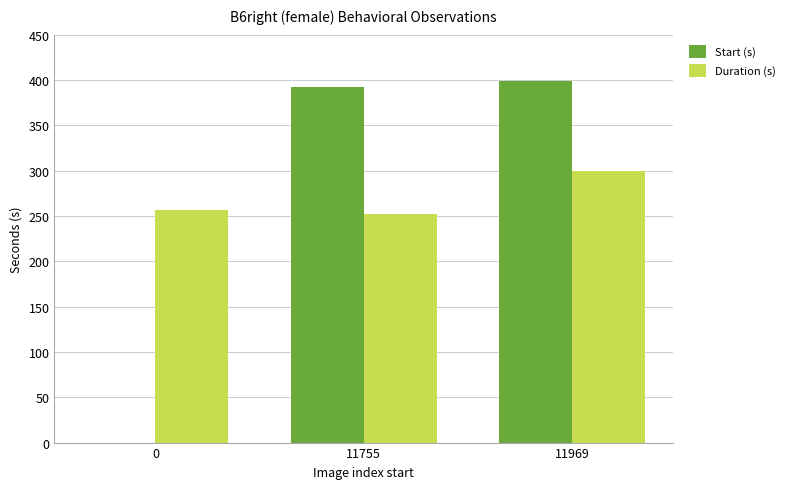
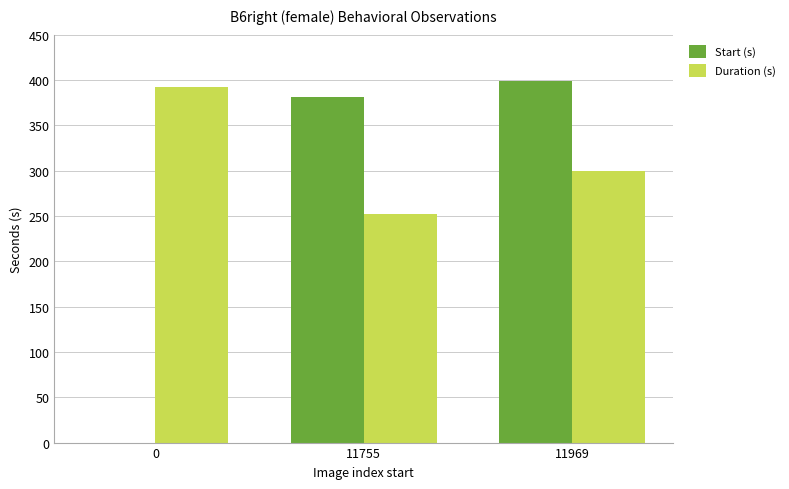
  {
    "Start (s)": {
      "0": 0,
-     "11755": 390,
+     "11755": 380,
      "11969": 400
    },
    "Duration (s)": {
-     "0": 260,
+     "0": 390,
      "11755": 250,
      "11969": 300
    }
  }
